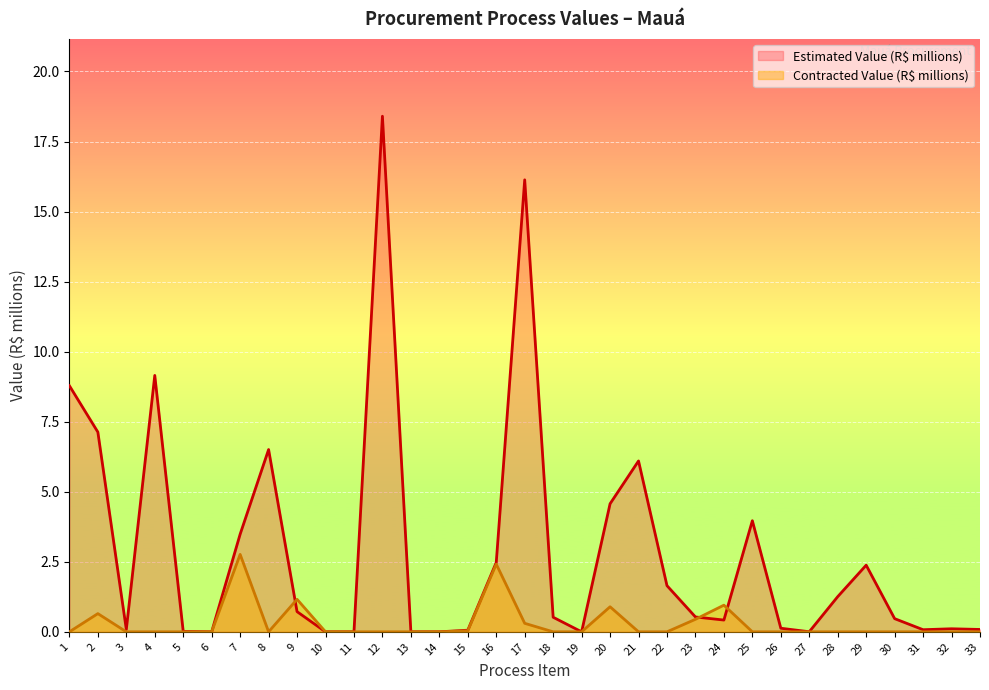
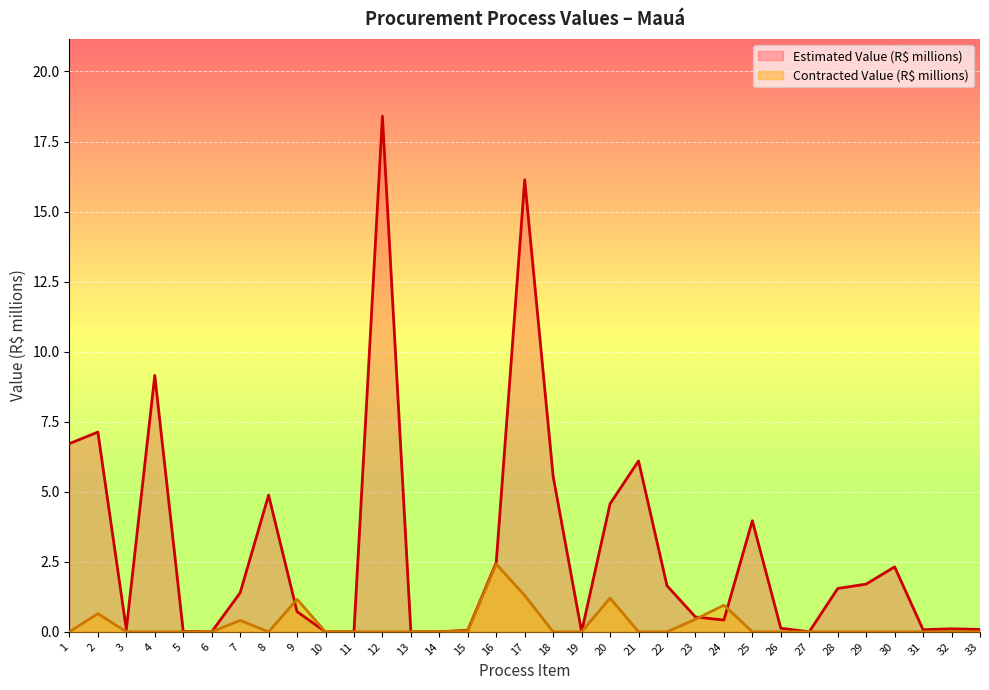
  {
    "Estimated Value (R$ millions)": {
-     "1": 8.8,
+     "1": 6.7,
      "2": 7.1,
      "4": 9.2,
-     "7": 3.5,
-     "8": 6.5,
+     "7": 1.4,
+     "8": 4.9,
      "9": 0.7,
      "12": 18.4,
      "17": 16.1,
-     "18": 0.5,
+     "18": 5.5,
      "20": 4.6,
      "21": 6.1,
      "22": 1.6,
      "24": 0.4,
      "25": 4.0,
      "26": 0.1,
-     "28": 1.3,
-     "29": 2.4,
-     "30": 0.5,
+     "28": 1.5,
+     "29": 1.7,
+     "30": 2.3,
      "32": 0.1
    },
    "Contracted Value (R$ millions)": {
      "1": 0.0,
      "2": 0.6,
      "4": 0.0,
-     "7": 2.8,
+     "7": 0.4,
      "8": 0.0,
      "9": 1.2,
      "12": 0.0,
-     "17": 0.3,
+     "17": 1.3,
      "18": 0.0,
-     "20": 0.9,
+     "20": 1.2,
      "21": 0.0,
      "22": 0.0,
      "24": 1.0,
      "25": 0.0,
      "26": 0.0,
      "28": 0.0,
      "29": 0.0,
      "30": 0.0,
      "32": 0.0
    }
  }
